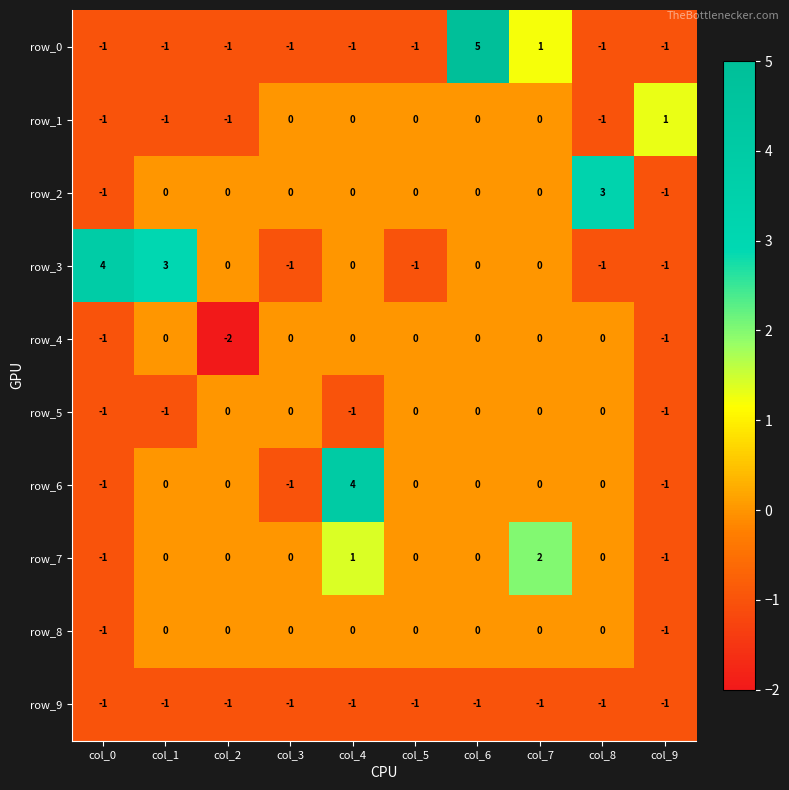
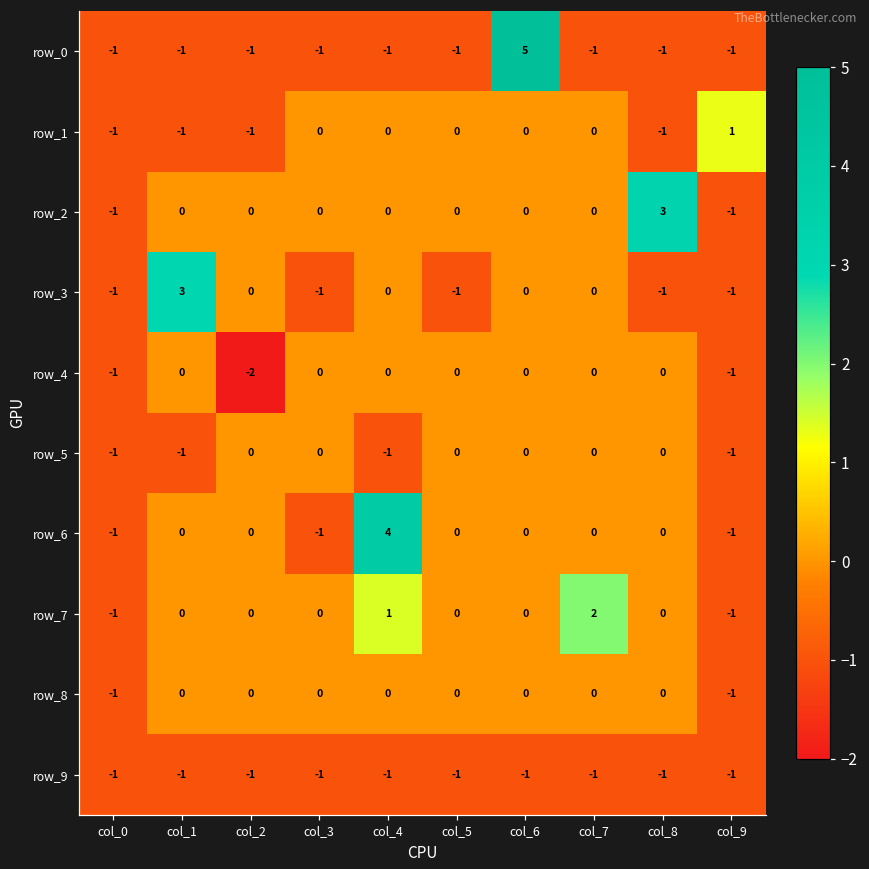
  {
    "row_0": {
      "col_0": -1,
      "col_1": -1,
      "col_2": -1,
      "col_3": -1,
      "col_4": -1,
      "col_5": -1,
      "col_6": 5,
-     "col_7": 1,
+     "col_7": -1,
      "col_8": -1,
      "col_9": -1
    },
    "row_1": {
      "col_0": -1,
      "col_1": -1,
      "col_2": -1,
      "col_3": 0,
      "col_4": 0,
      "col_5": 0,
      "col_6": 0,
      "col_7": 0,
      "col_8": -1,
      "col_9": 1
    },
    "row_2": {
      "col_0": -1,
      "col_1": 0,
      "col_2": 0,
      "col_3": 0,
      "col_4": 0,
      "col_5": 0,
      "col_6": 0,
      "col_7": 0,
      "col_8": 3,
      "col_9": -1
    },
    "row_3": {
-     "col_0": 4,
+     "col_0": -1,
      "col_1": 3,
      "col_2": 0,
      "col_3": -1,
      "col_4": 0,
      "col_5": -1,
      "col_6": 0,
      "col_7": 0,
      "col_8": -1,
      "col_9": -1
    },
    "row_4": {
      "col_0": -1,
      "col_1": 0,
      "col_2": -2,
      "col_3": 0,
      "col_4": 0,
      "col_5": 0,
      "col_6": 0,
      "col_7": 0,
      "col_8": 0,
      "col_9": -1
    },
    "row_5": {
      "col_0": -1,
      "col_1": -1,
      "col_2": 0,
      "col_3": 0,
      "col_4": -1,
      "col_5": 0,
      "col_6": 0,
      "col_7": 0,
      "col_8": 0,
      "col_9": -1
    },
    "row_6": {
      "col_0": -1,
      "col_1": 0,
      "col_2": 0,
      "col_3": -1,
      "col_4": 4,
      "col_5": 0,
      "col_6": 0,
      "col_7": 0,
      "col_8": 0,
      "col_9": -1
    },
    "row_7": {
      "col_0": -1,
      "col_1": 0,
      "col_2": 0,
      "col_3": 0,
      "col_4": 1,
      "col_5": 0,
      "col_6": 0,
      "col_7": 2,
      "col_8": 0,
      "col_9": -1
    },
    "row_8": {
      "col_0": -1,
      "col_1": 0,
      "col_2": 0,
      "col_3": 0,
      "col_4": 0,
      "col_5": 0,
      "col_6": 0,
      "col_7": 0,
      "col_8": 0,
      "col_9": -1
    },
    "row_9": {
      "col_0": -1,
      "col_1": -1,
      "col_2": -1,
      "col_3": -1,
      "col_4": -1,
      "col_5": -1,
      "col_6": -1,
      "col_7": -1,
      "col_8": -1,
      "col_9": -1
    }
  }
